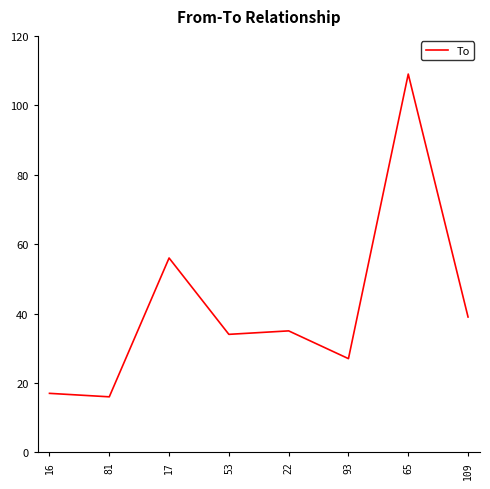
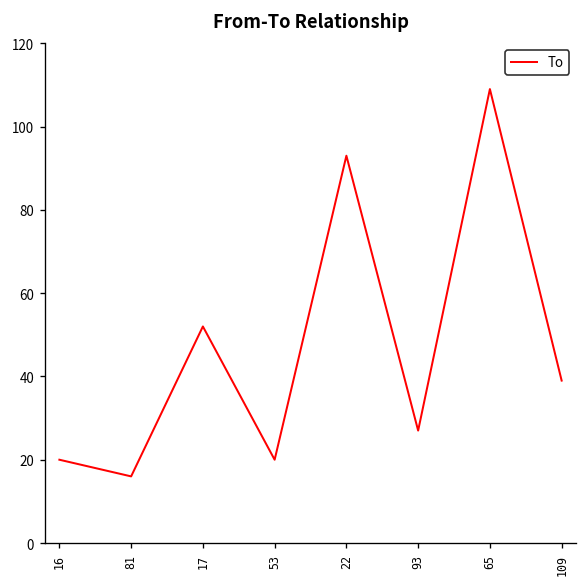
  {
-   "16": 17,
+   "16": 20,
    "81": 16,
-   "17": 56,
-   "53": 34,
-   "22": 35,
+   "17": 52,
+   "53": 20,
+   "22": 93,
    "93": 27,
    "65": 109,
    "109": 39
  }
